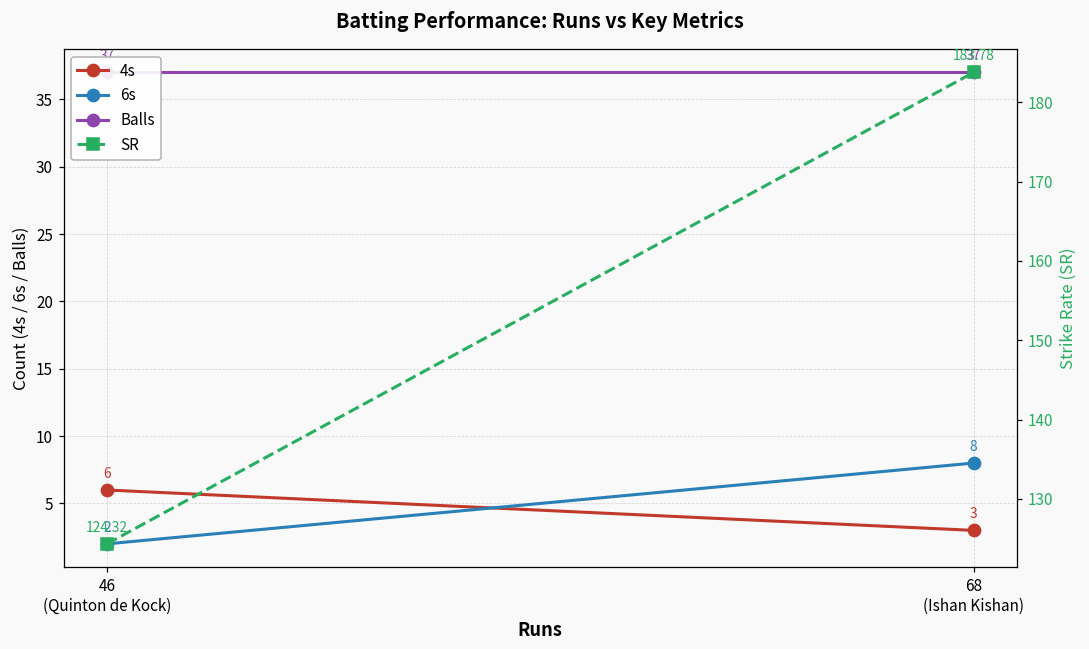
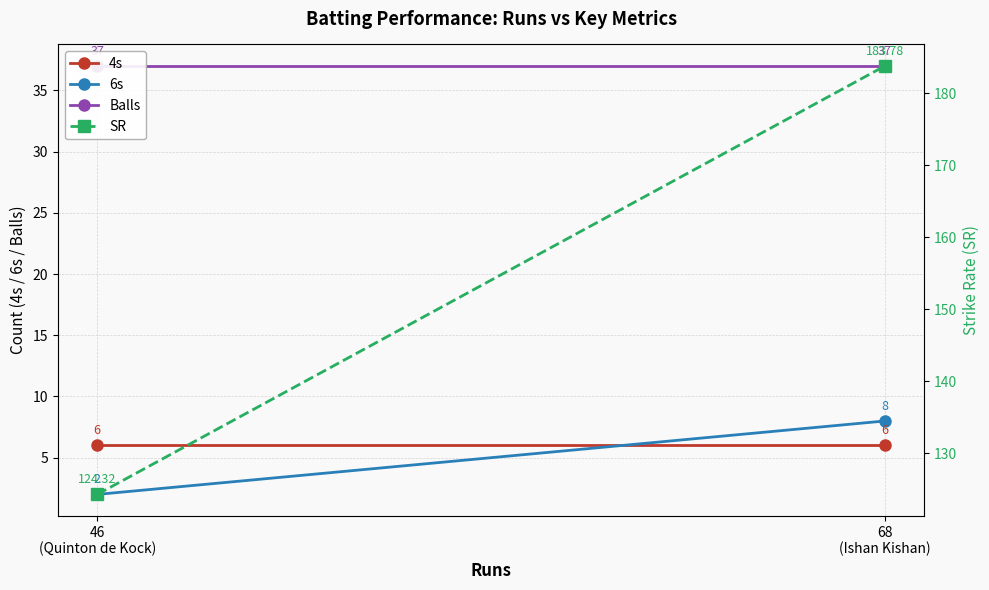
  {
    "4s": {
      "46 (Quinton de Kock)": 6,
-     "68 (Ishan Kishan)": 3
+     "68 (Ishan Kishan)": 6
    },
    "6s": {
      "68 (Ishan Kishan)": 8
    }
  }
